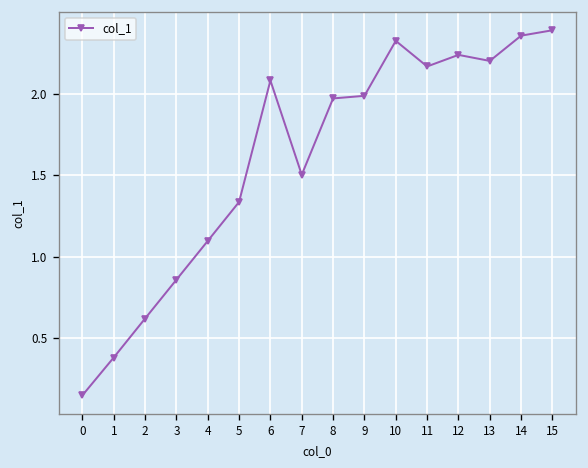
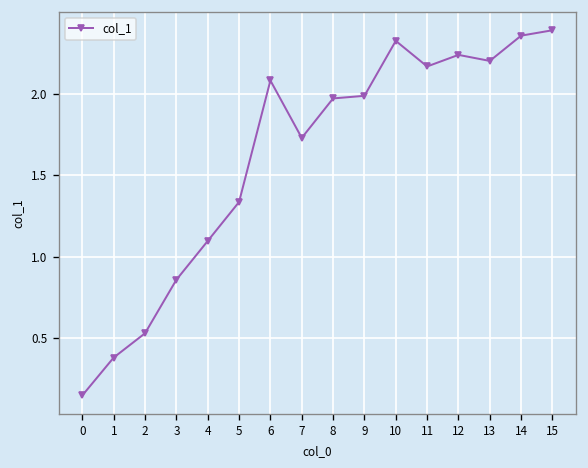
  {
    "0": 0.15,
    "1": 0.38,
-   "2": 0.62,
+   "2": 0.53,
    "3": 0.86,
    "4": 1.10,
    "5": 1.34,
    "6": 2.08,
-   "7": 1.50,
+   "7": 1.73,
    "8": 1.97,
    "9": 1.99,
    "10": 2.32,
    "11": 2.17,
    "12": 2.24,
    "13": 2.20,
    "14": 2.36,
    "15": 2.39
  }
